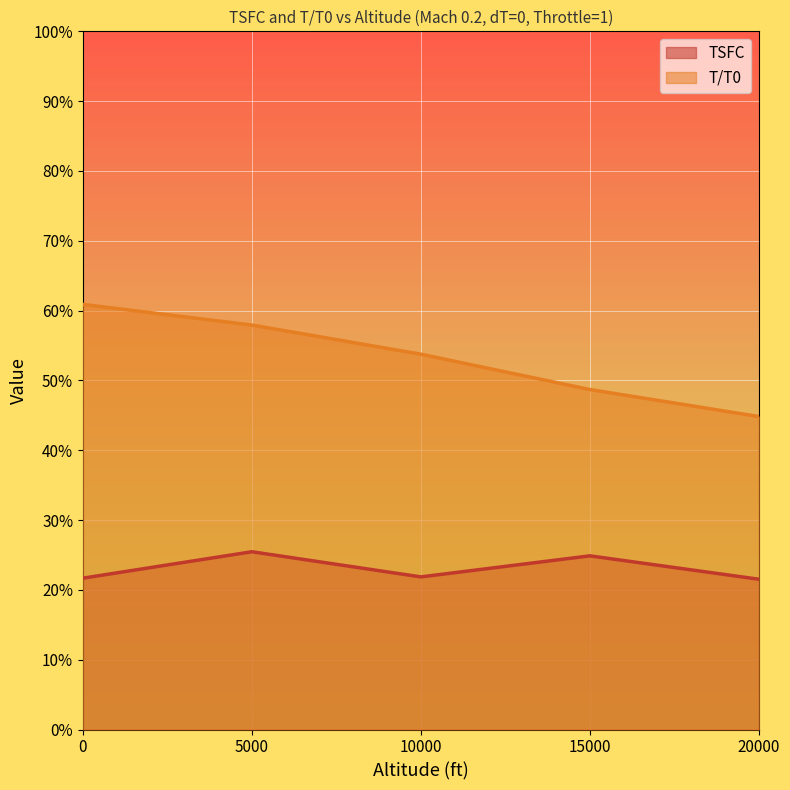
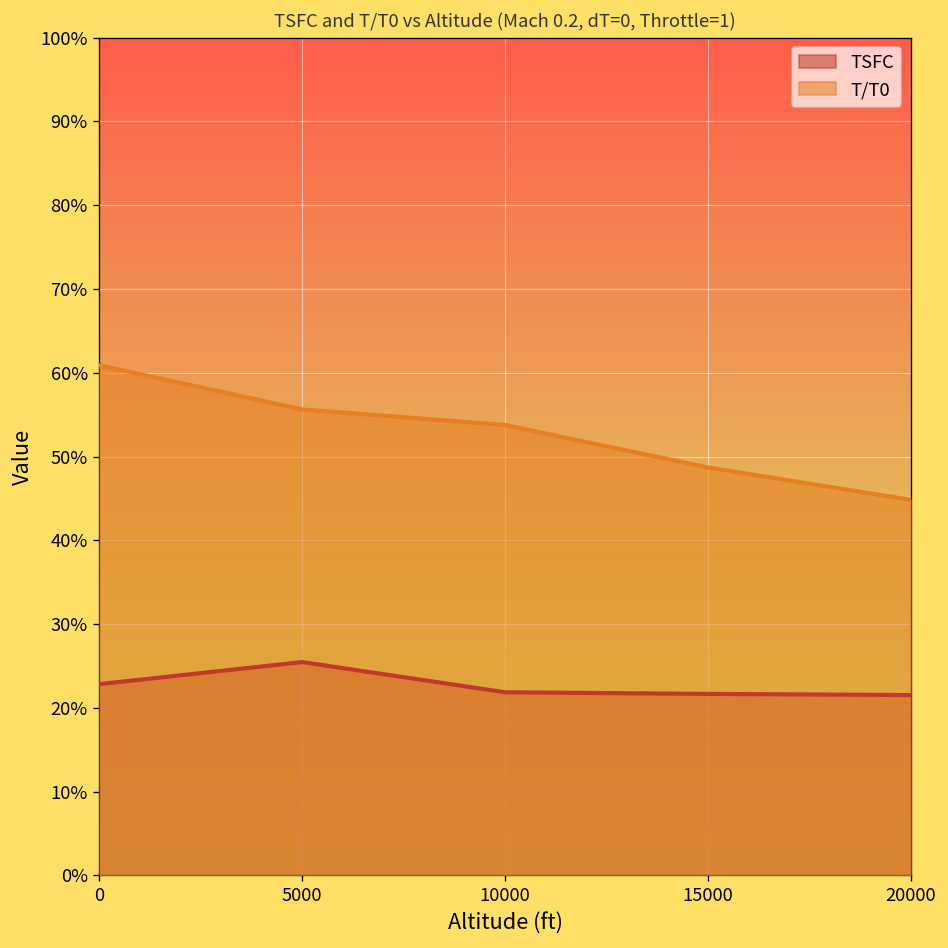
  {
    "TSFC": {
-     "0": "22%",
+     "0": "23%",
      "5000": "25%",
      "10000": "22%",
-     "15000": "25%",
+     "15000": "22%",
      "20000": "22%"
    },
    "T/T0": {
      "0": "61%",
-     "5000": "58%",
+     "5000": "56%",
      "10000": "54%",
      "15000": "49%",
      "20000": "45%"
    }
  }
